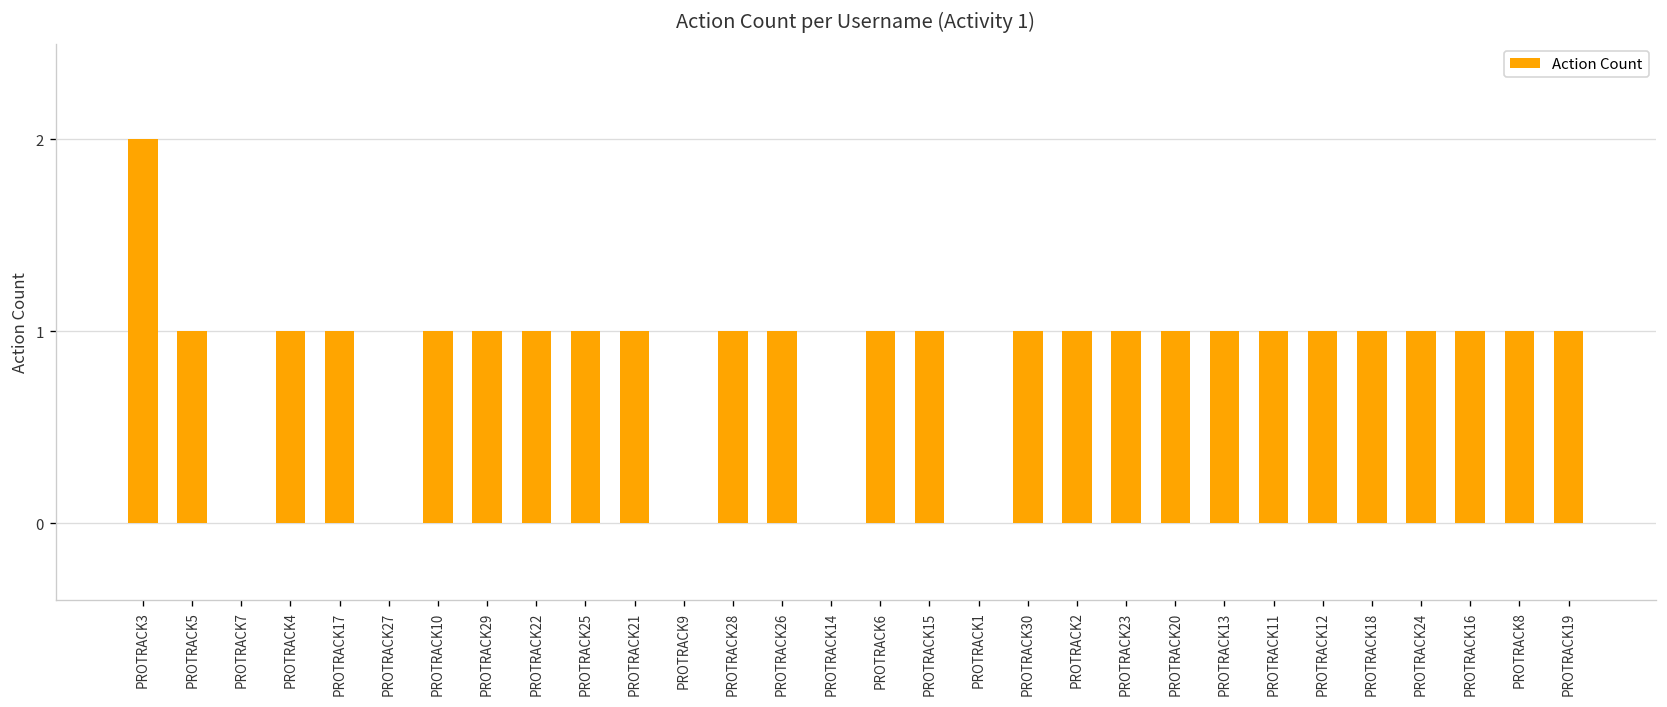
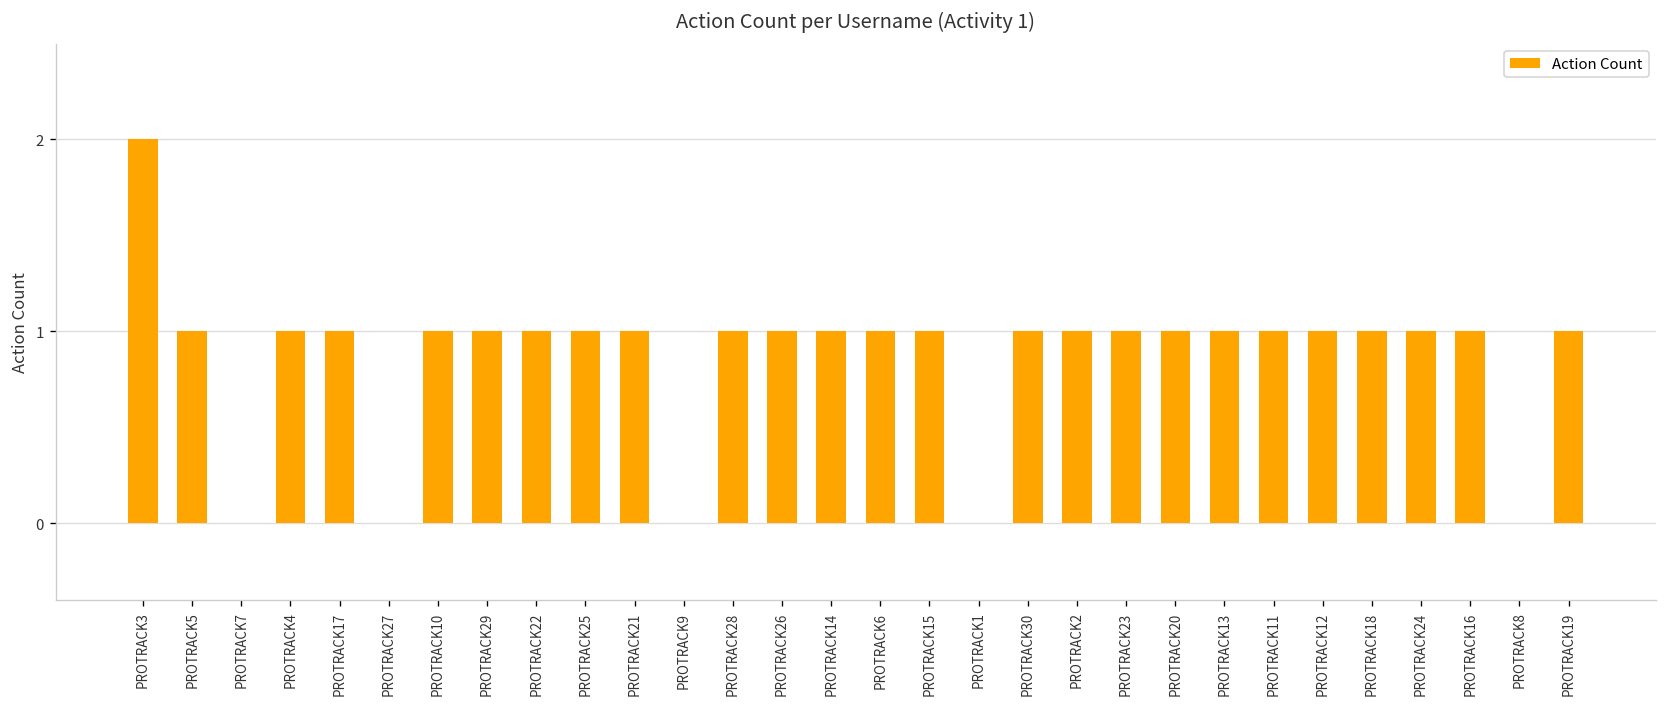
  {
    "PROTRACK3": 2,
    "PROTRACK5": 1,
    "PROTRACK7": 0,
    "PROTRACK4": 1,
    "PROTRACK17": 1,
    "PROTRACK27": 0,
    "PROTRACK10": 1,
    "PROTRACK29": 1,
    "PROTRACK22": 1,
    "PROTRACK25": 1,
    "PROTRACK21": 1,
    "PROTRACK9": 0,
    "PROTRACK28": 1,
    "PROTRACK26": 1,
-   "PROTRACK14": 0,
+   "PROTRACK14": 1,
    "PROTRACK6": 1,
    "PROTRACK15": 1,
    "PROTRACK1": 0,
    "PROTRACK30": 1,
    "PROTRACK2": 1,
    "PROTRACK23": 1,
    "PROTRACK20": 1,
    "PROTRACK13": 1,
    "PROTRACK11": 1,
    "PROTRACK12": 1,
    "PROTRACK18": 1,
    "PROTRACK24": 1,
    "PROTRACK16": 1,
-   "PROTRACK8": 1,
+   "PROTRACK8": 0,
    "PROTRACK19": 1
  }
